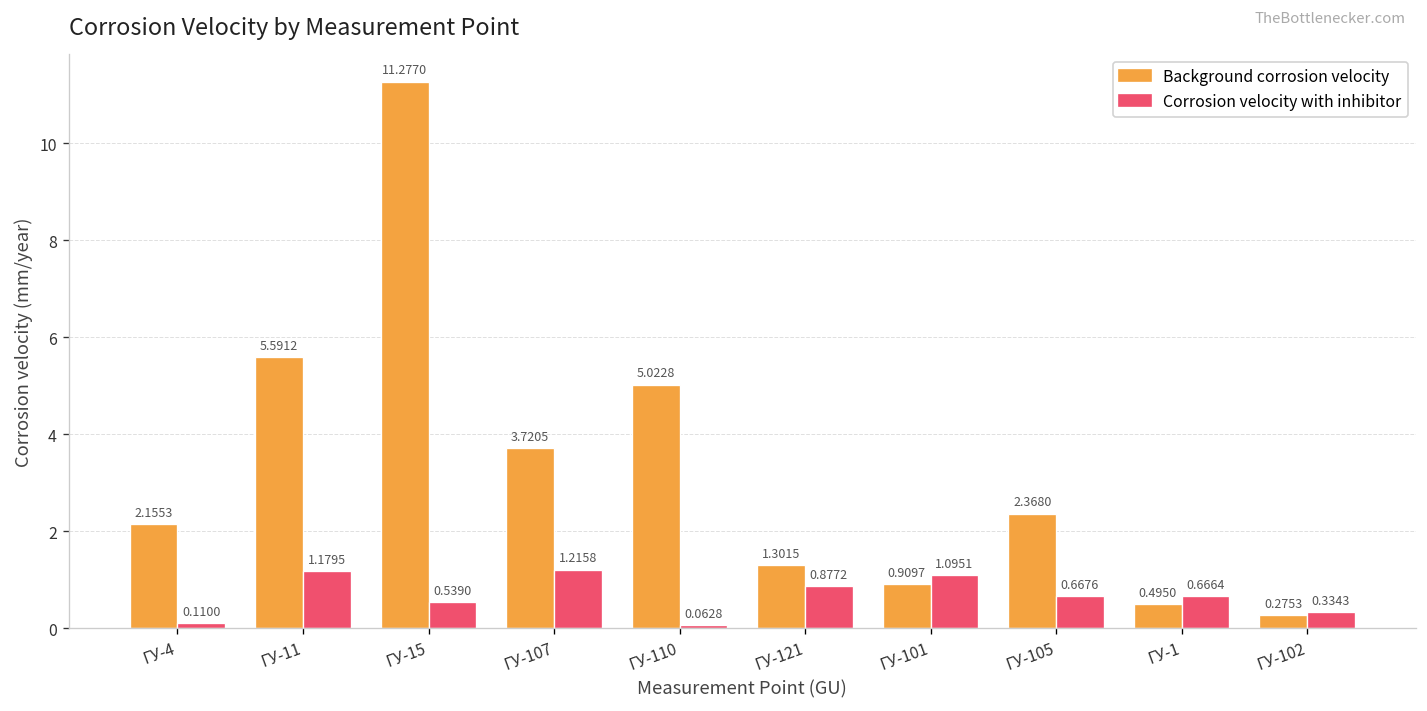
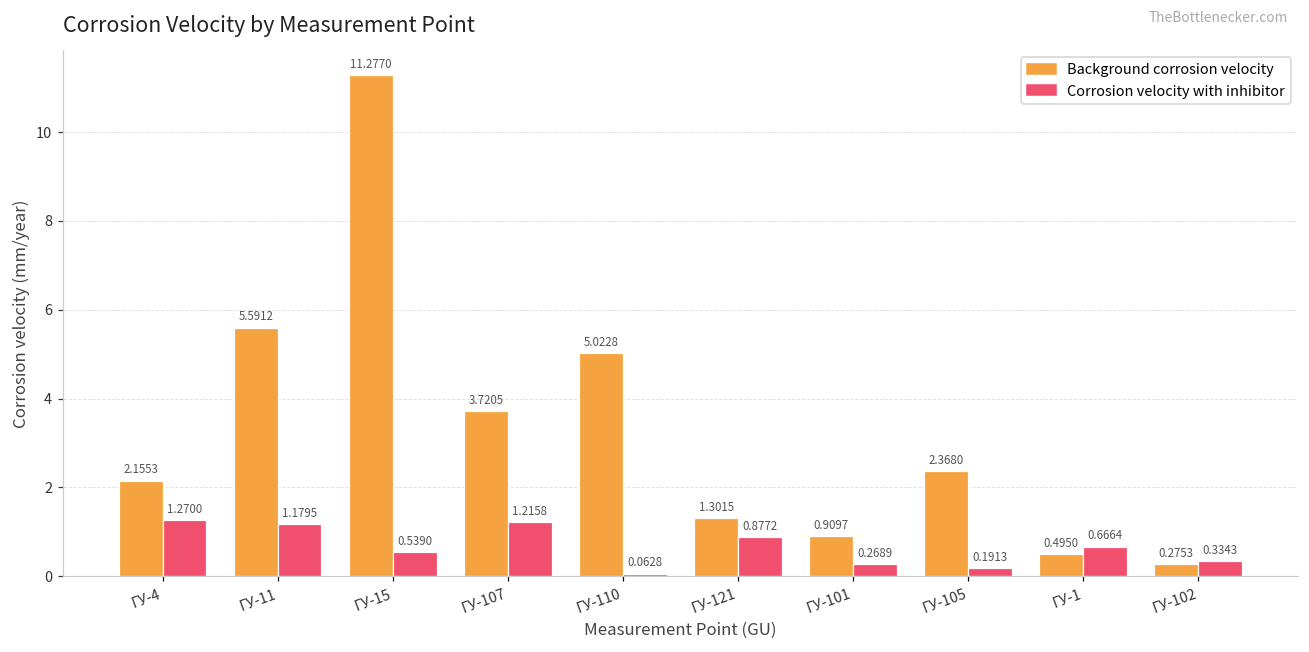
  {
    "Background corrosion velocity": {
      "ГУ-4": 2.1553,
      "ГУ-11": 5.5912,
      "ГУ-15": 11.2770,
      "ГУ-107": 3.7205,
      "ГУ-110": 5.0228,
      "ГУ-121": 1.3015,
      "ГУ-101": 0.9097,
      "ГУ-105": 2.3680,
      "ГУ-1": 0.4950,
      "ГУ-102": 0.2753
    },
    "Corrosion velocity with inhibitor": {
-     "ГУ-4": 0.1100,
+     "ГУ-4": 1.2700,
      "ГУ-11": 1.1795,
      "ГУ-15": 0.5390,
      "ГУ-107": 1.2158,
      "ГУ-110": 0.0628,
      "ГУ-121": 0.8772,
-     "ГУ-101": 1.0951,
-     "ГУ-105": 0.6676,
+     "ГУ-101": 0.2689,
+     "ГУ-105": 0.1913,
      "ГУ-1": 0.6664,
      "ГУ-102": 0.3343
    }
  }
